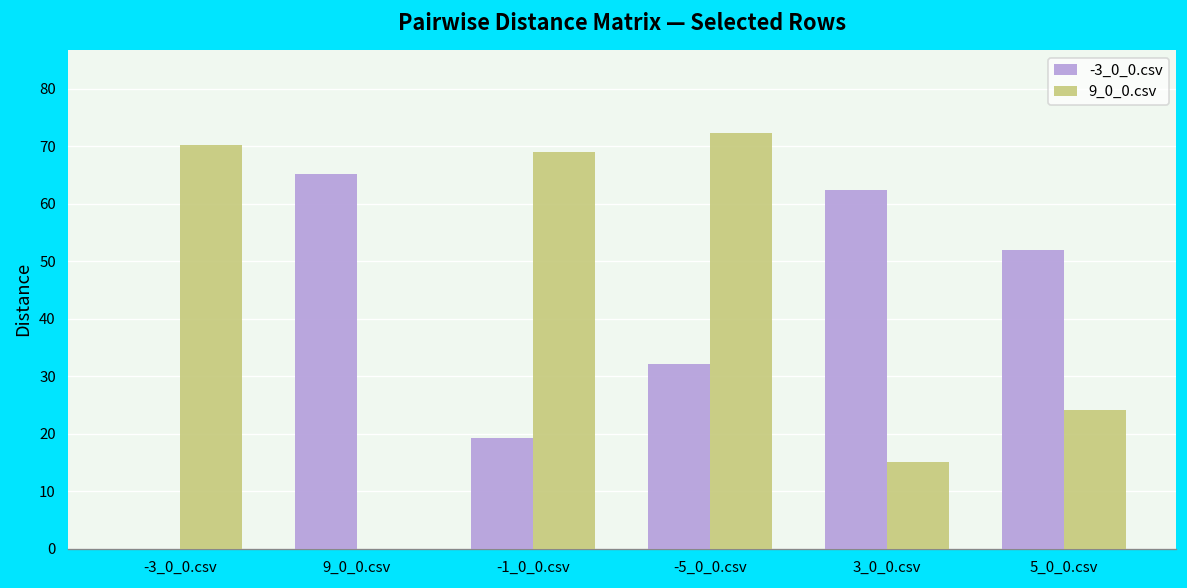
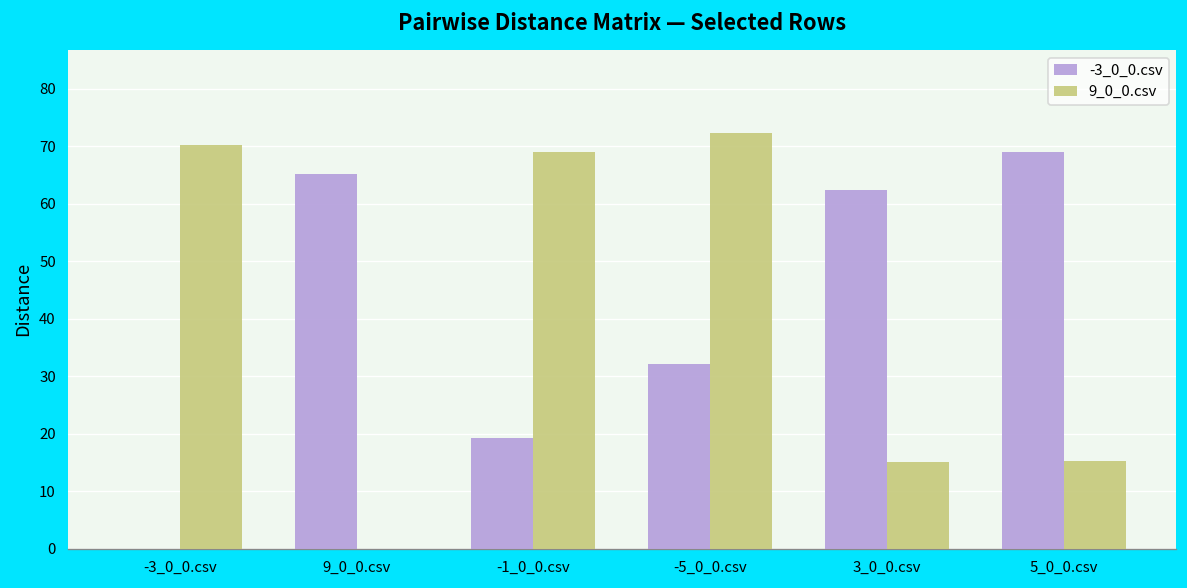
  {
    "-3_0_0.csv": {
      "-3_0_0.csv": 0,
      "9_0_0.csv": 65,
      "-1_0_0.csv": 19,
      "-5_0_0.csv": 32,
      "3_0_0.csv": 62,
-     "5_0_0.csv": 52
+     "5_0_0.csv": 69
    },
    "9_0_0.csv": {
      "-3_0_0.csv": 70,
      "9_0_0.csv": 0,
      "-1_0_0.csv": 69,
      "-5_0_0.csv": 72,
      "3_0_0.csv": 15,
-     "5_0_0.csv": 24
+     "5_0_0.csv": 15
    }
  }
